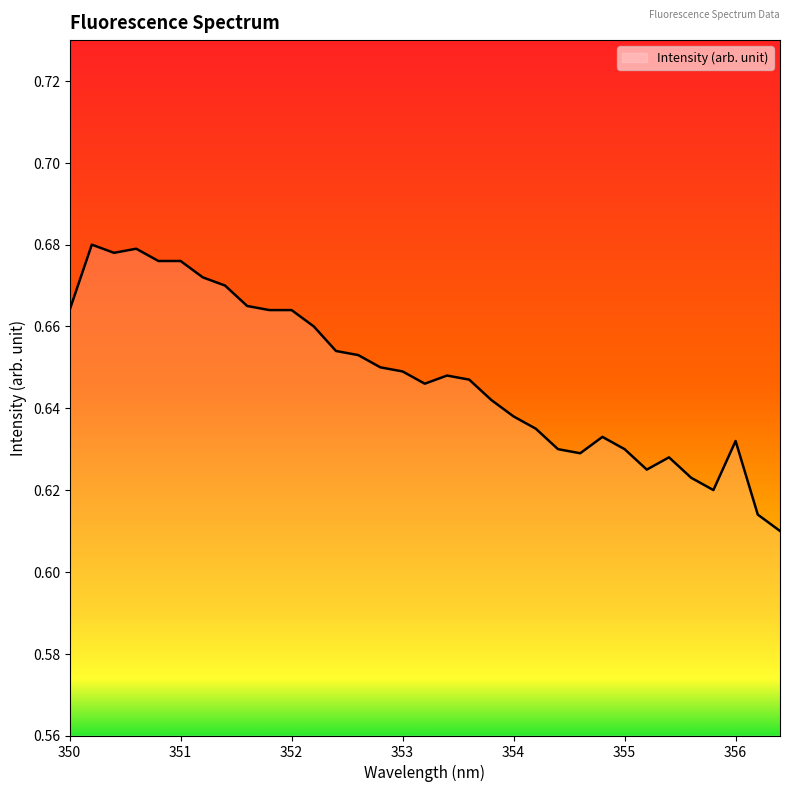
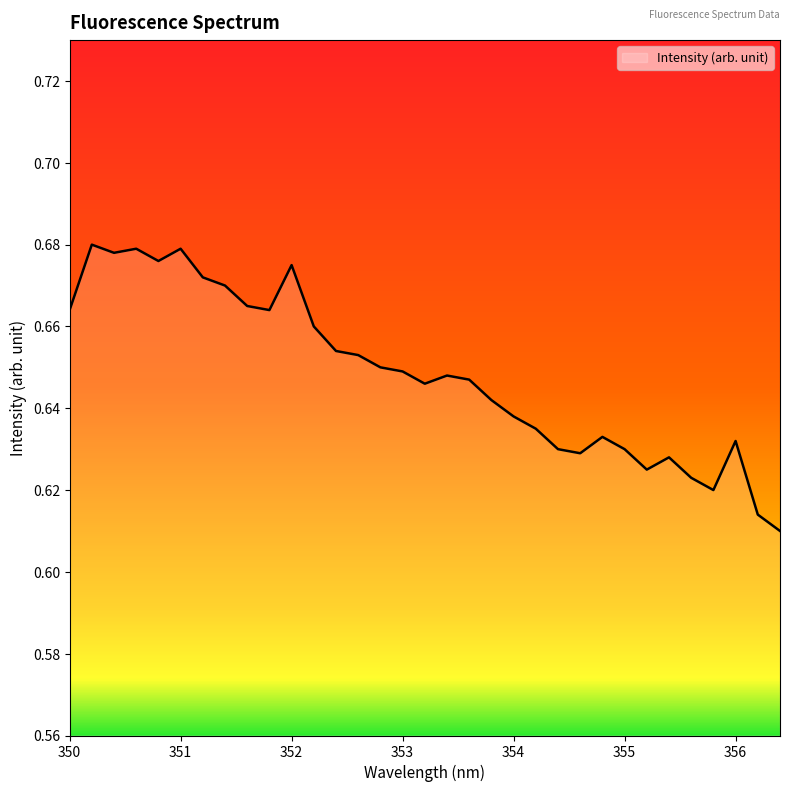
  {
    "350": 0.664,
-   "351": 0.676,
-   "352": 0.664,
+   "351": 0.679,
+   "352": 0.675,
    "353": 0.649,
    "354": 0.638,
    "355": 0.630,
    "356": 0.632
  }
